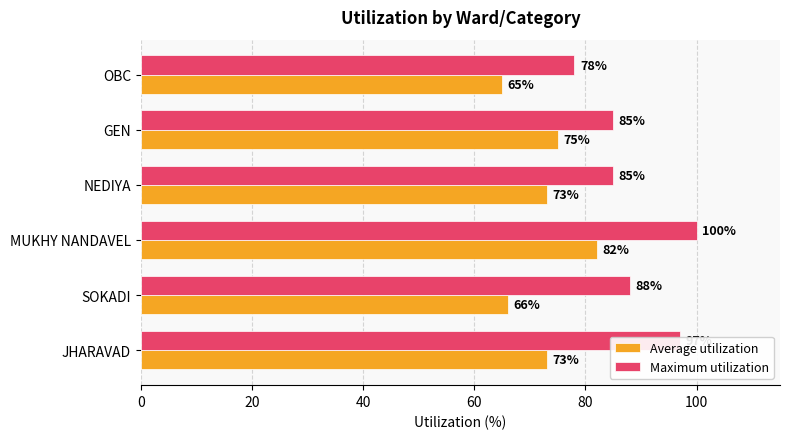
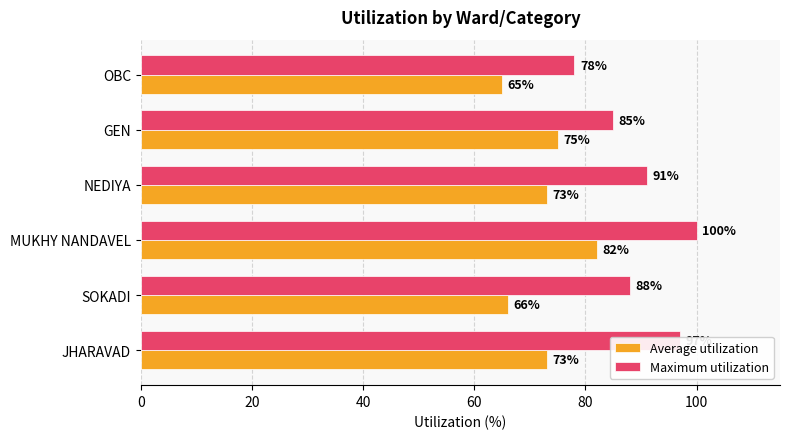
  {
    "Average utilization": {
      "OBC": "65%",
      "GEN": "75%",
      "NEDIYA": "73%",
      "MUKHY NANDAVEL": "82%",
      "SOKADI": "66%",
      "JHARAVAD": "73%"
    },
    "Maximum utilization": {
      "OBC": "78%",
      "GEN": "85%",
-     "NEDIYA": "85%",
+     "NEDIYA": "91%",
      "MUKHY NANDAVEL": "100%",
      "SOKADI": "88%"
    }
  }
